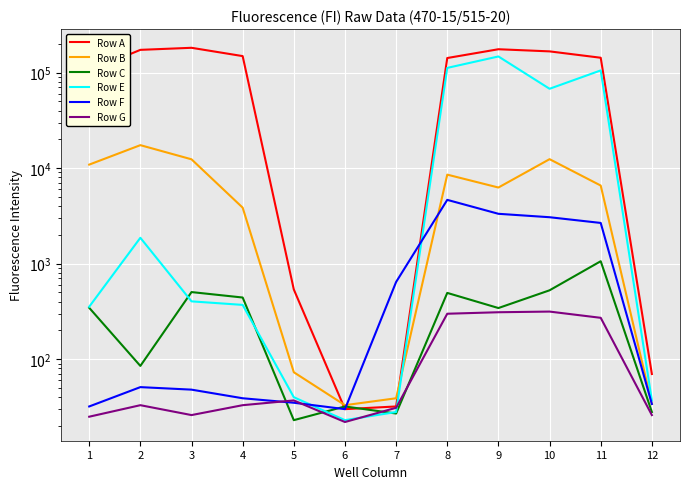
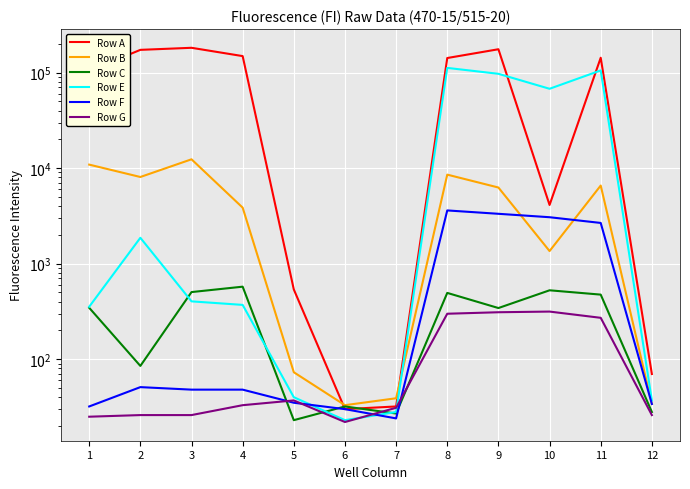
  {
    "Row A": {
      "2": 170000,
      "3": 180000,
      "4": 150000,
      "5": 500,
      "8": 140000,
      "9": 180000,
-     "10": 170000,
+     "10": 4100,
      "11": 140000,
      "12": 70
    },
    "Row B": {
      "1": 11000,
-     "2": 17000,
+     "2": 8000,
      "3": 12000,
      "4": 3900,
      "5": 70,
      "7": 39,
      "8": 9000,
      "9": 6000,
-     "10": 12000,
+     "10": 1400,
      "11": 7000
    },
    "Row C": {
      "2": 90,
      "3": 500,
-     "4": 400,
+     "4": 600,
      "5": 23,
      "8": 500,
      "9": 340,
      "10": 500,
-     "11": 1100,
+     "11": 500,
      "12": 28
    },
    "Row E": {
      "2": 1900,
      "3": 400,
      "4": 370,
      "5": 40,
      "8": 110000,
-     "9": 150000,
+     "9": 100000,
      "10": 70000,
      "11": 110000,
      "12": 37
    },
    "Row F": {
      "1": 32,
      "2": 50,
      "3": 50,
-     "4": 39,
-     "7": 600,
-     "8": 5000,
+     "4": 50,
+     "7": 24,
+     "8": 3600,
      "9": 3300,
      "10": 3100,
      "11": 2700
    },
    "Row G": {
      "1": 25,
-     "2": 33,
+     "2": 26,
      "3": 26,
      "4": 33,
      "8": 300,
      "9": 310,
      "10": 320,
      "11": 270,
      "12": 26
    }
  }
